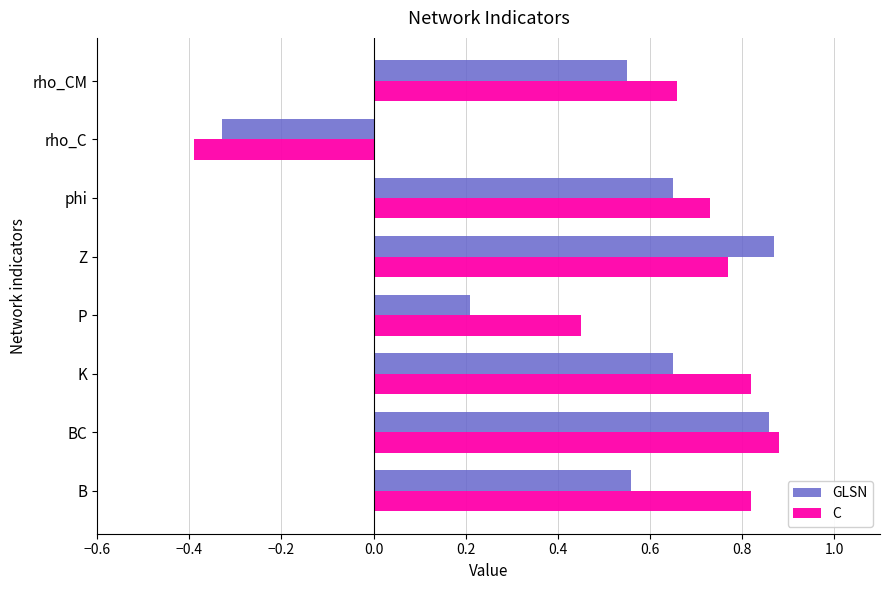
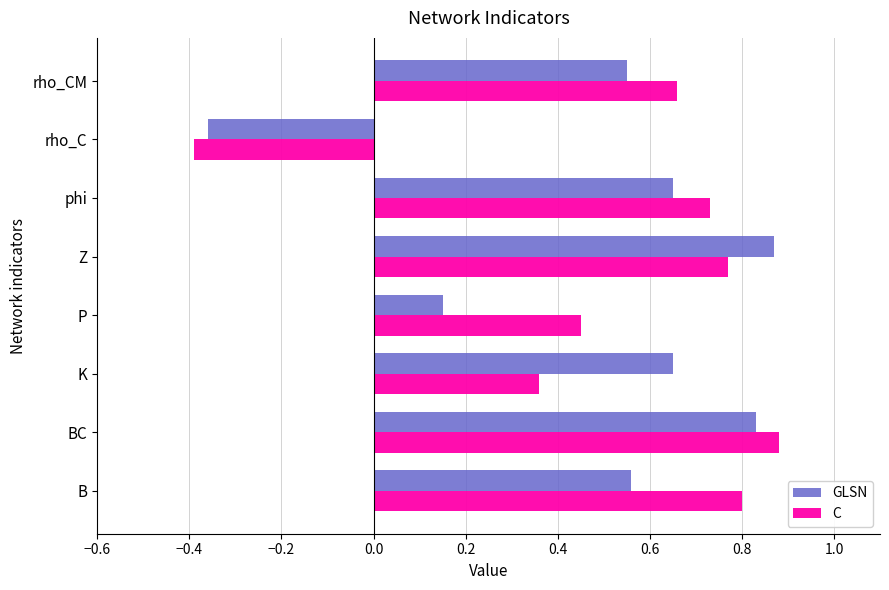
  {
    "GLSN": {
      "rho_CM": 0.55,
-     "rho_C": -0.33,
+     "rho_C": -0.36,
      "phi": 0.65,
      "Z": 0.87,
-     "P": 0.21,
+     "P": 0.15,
      "K": 0.65,
-     "BC": 0.86,
+     "BC": 0.83,
      "B": 0.56
    },
    "C": {
      "rho_CM": 0.66,
      "rho_C": -0.39,
      "phi": 0.73,
      "Z": 0.77,
      "P": 0.45,
-     "K": 0.82,
+     "K": 0.36,
      "BC": 0.88,
-     "B": 0.82
+     "B": 0.80
    }
  }
